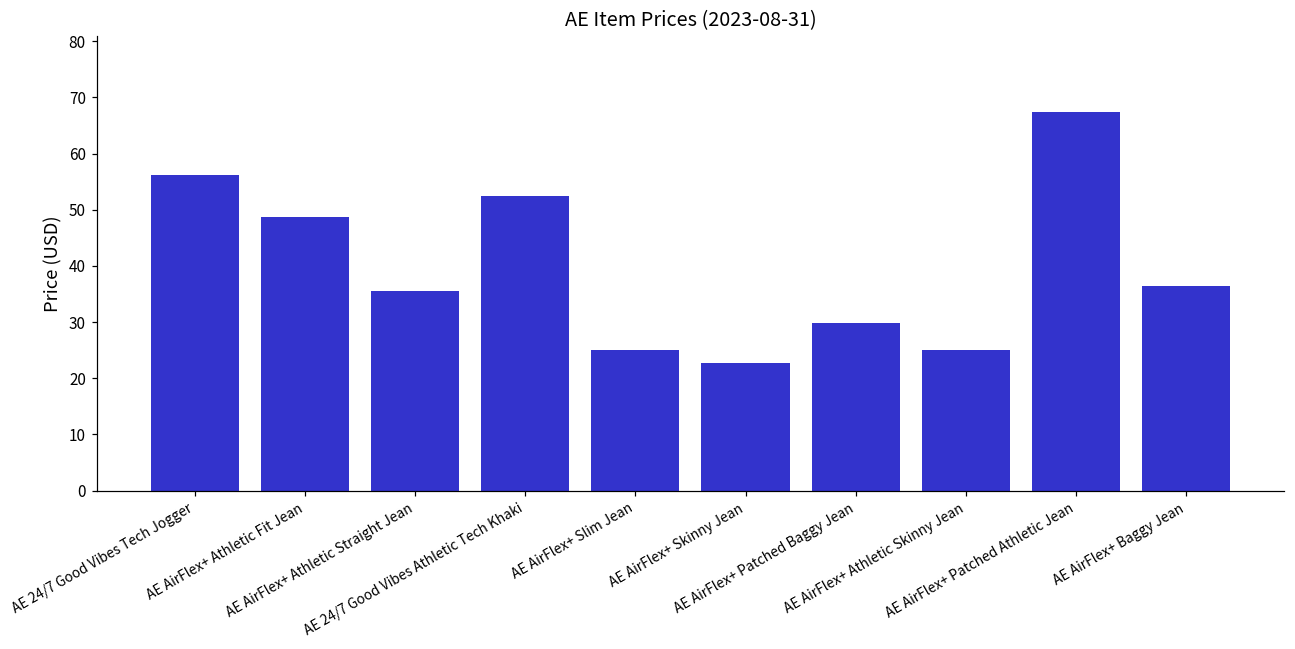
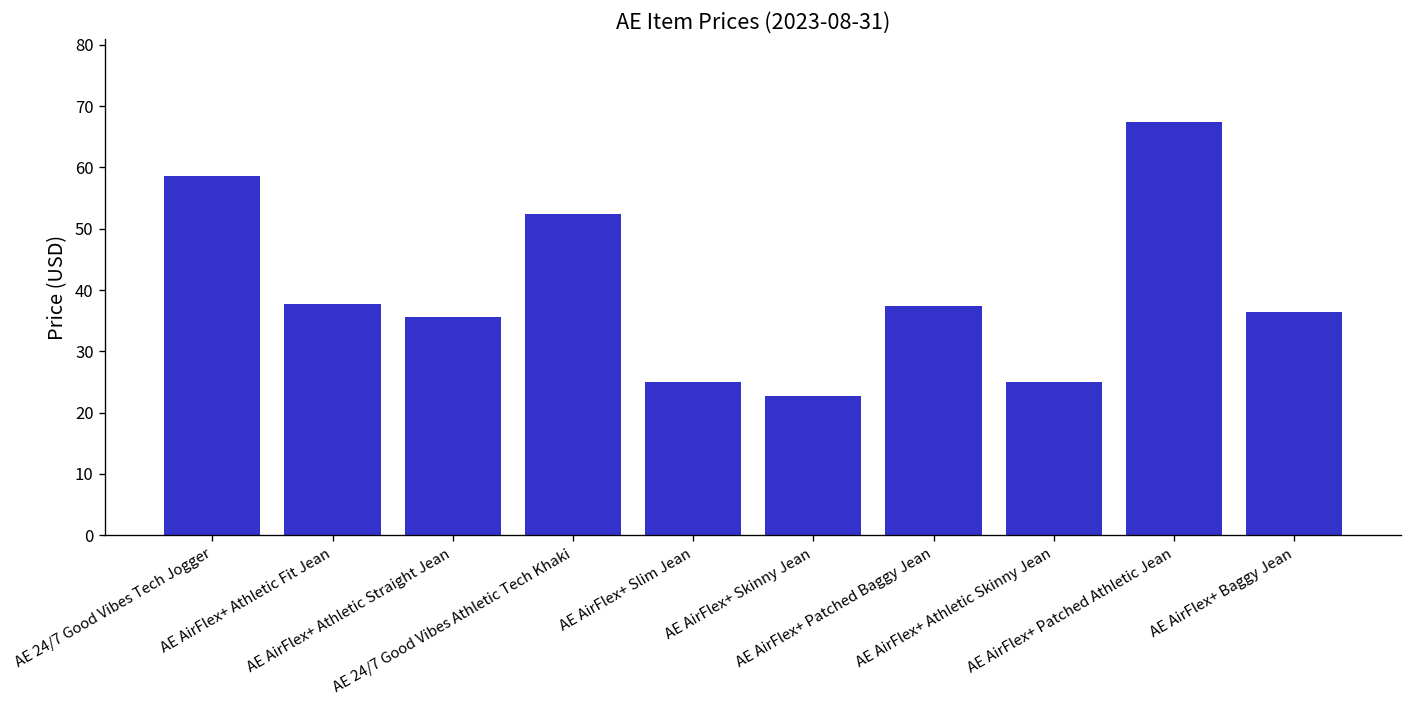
  {
-   "AE 24/7 Good Vibes Tech Jogger": 56,
-   "AE AirFlex+ Athletic Fit Jean": 49,
+   "AE 24/7 Good Vibes Tech Jogger": 59,
+   "AE AirFlex+ Athletic Fit Jean": 38,
    "AE AirFlex+ Athletic Straight Jean": 36,
    "AE 24/7 Good Vibes Athletic Tech Khaki": 52,
    "AE AirFlex+ Slim Jean": 25,
    "AE AirFlex+ Skinny Jean": 23,
-   "AE AirFlex+ Patched Baggy Jean": 30,
+   "AE AirFlex+ Patched Baggy Jean": 37,
    "AE AirFlex+ Athletic Skinny Jean": 25,
    "AE AirFlex+ Patched Athletic Jean": 67,
    "AE AirFlex+ Baggy Jean": 36
  }
